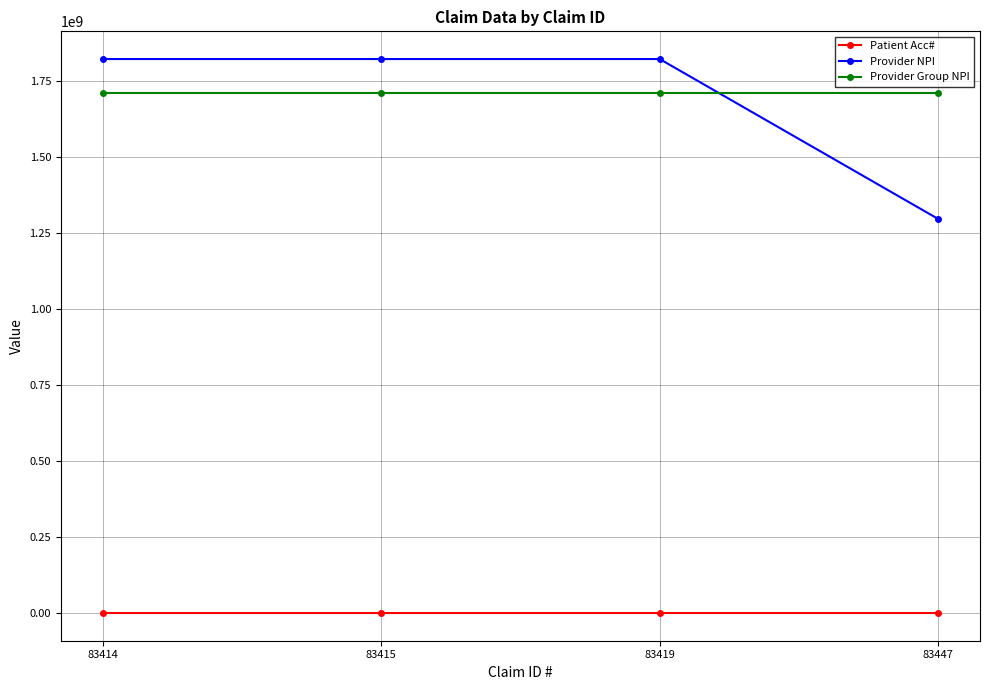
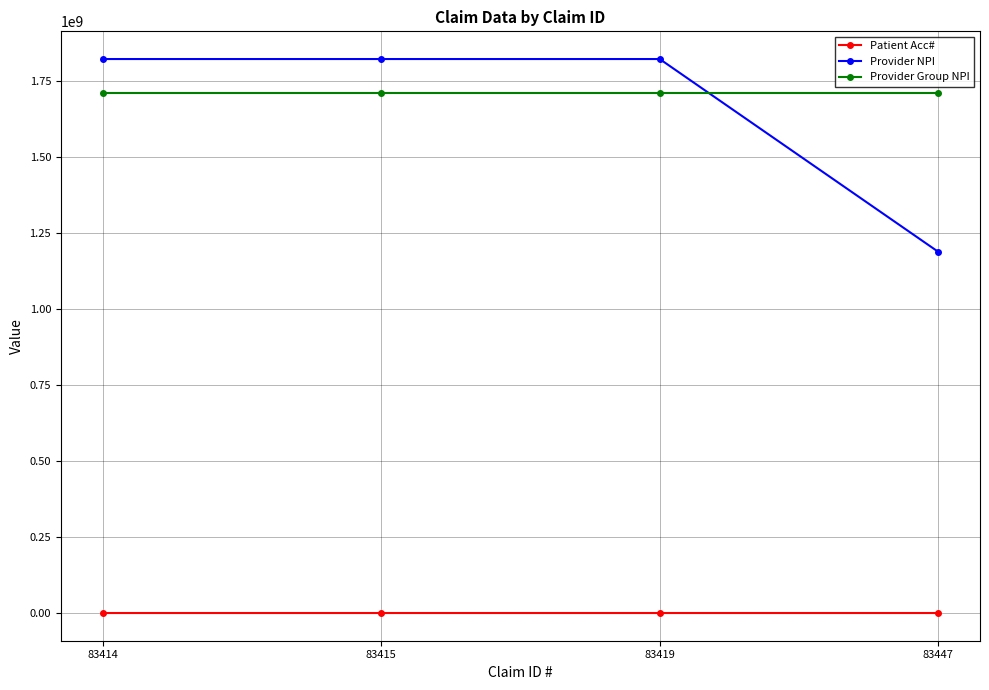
  {
    "Patient Acc#": {
      "83414": 0,
      "83415": 0,
      "83419": 0,
      "83447": 0
    },
    "Provider NPI": {
      "83414": 1820000000,
      "83415": 1820000000,
      "83419": 1820000000,
-     "83447": 1300000000
+     "83447": 1190000000
    },
    "Provider Group NPI": {
      "83414": 1710000000,
      "83415": 1710000000,
      "83419": 1710000000,
      "83447": 1710000000
    }
  }
